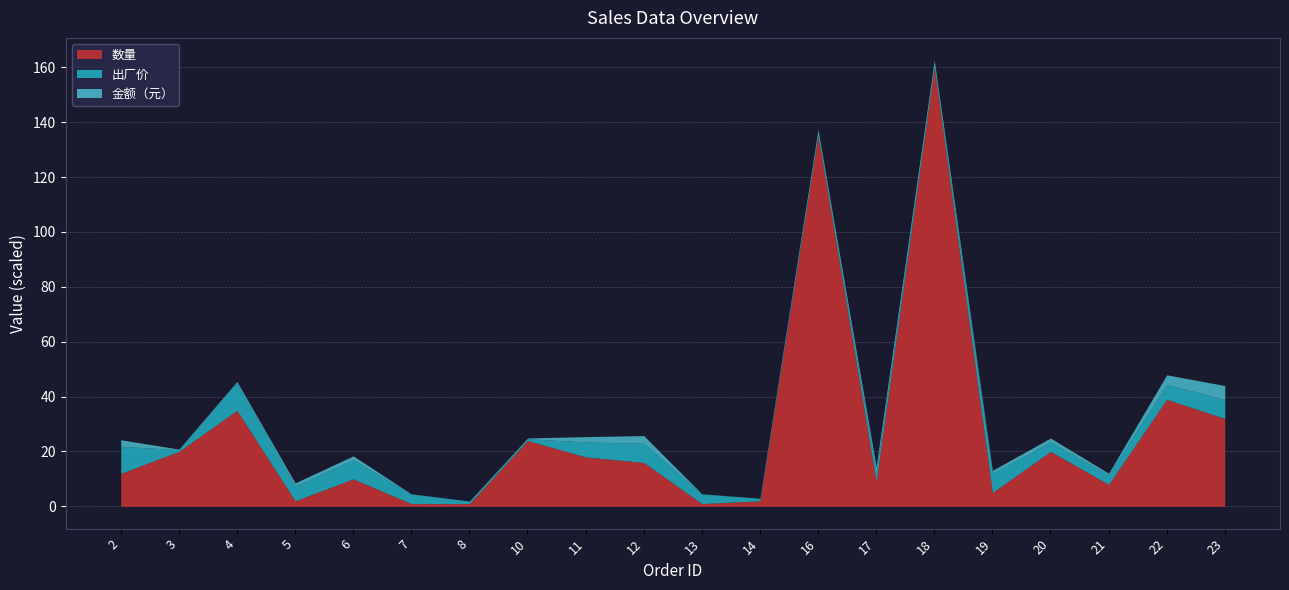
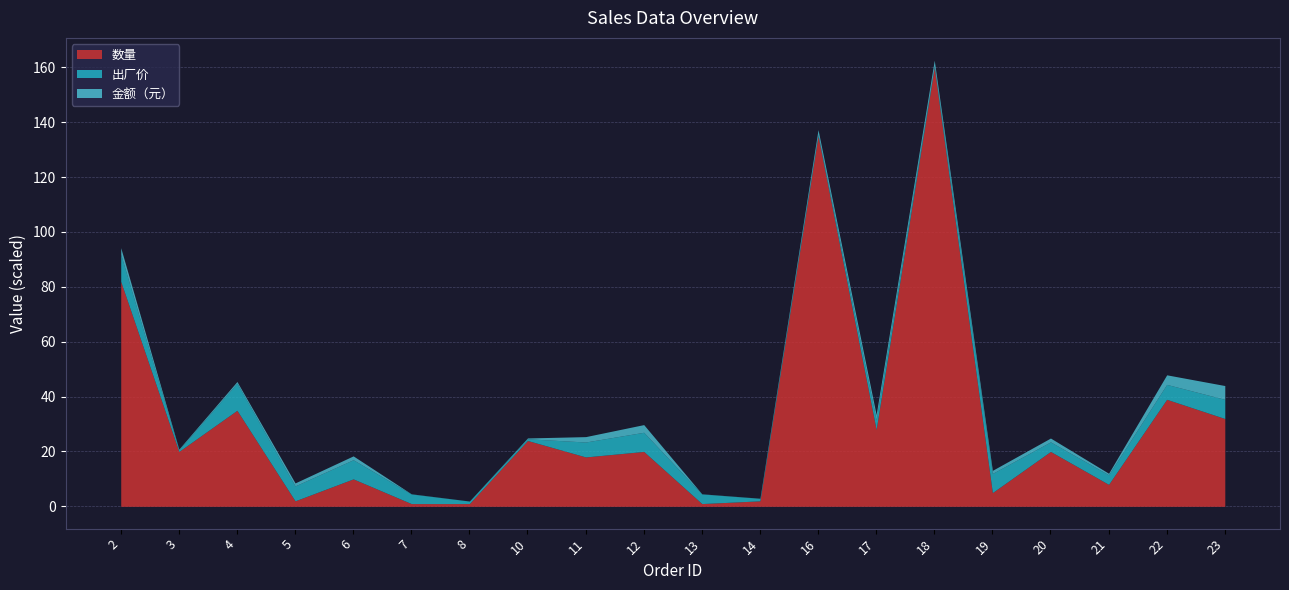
  {
    "数量": {
-     "2": 12,
+     "2": 82,
      "4": 35,
      "5": 2,
      "6": 10,
      "7": 1,
      "11": 18,
-     "12": 16,
+     "12": 20,
      "13": 1,
-     "17": 9,
+     "17": 28,
      "19": 5,
      "20": 20,
      "21": 8,
      "22": 39,
      "23": 32
    }
  }
